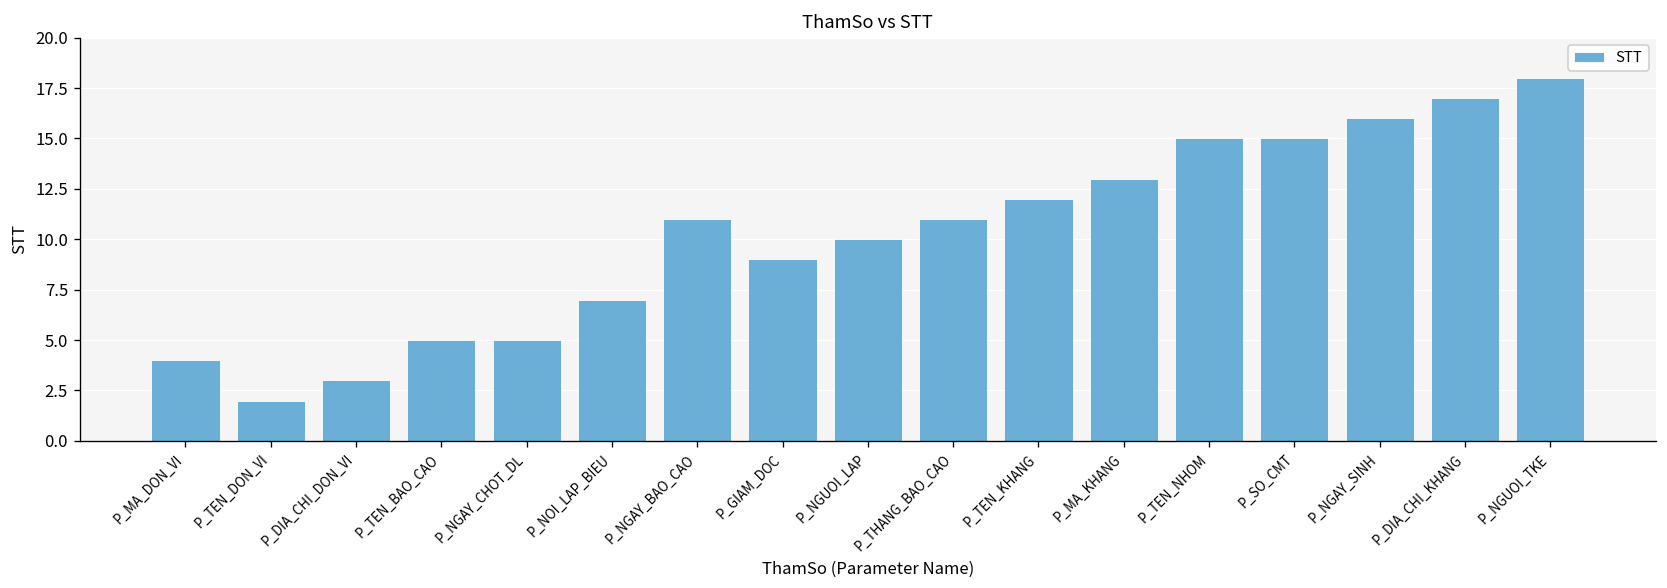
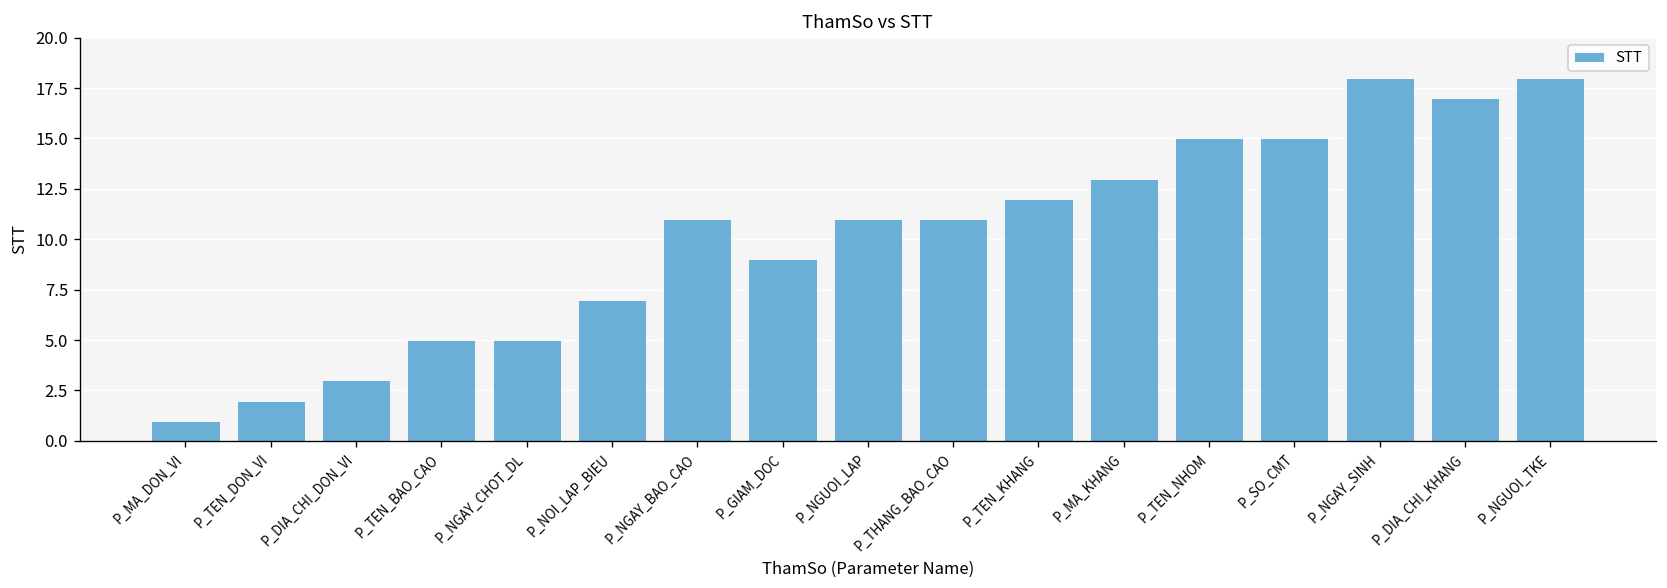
  {
-   "P_MA_DON_VI": 4,
+   "P_MA_DON_VI": 1,
    "P_TEN_DON_VI": 2,
    "P_DIA_CHI_DON_VI": 3,
    "P_TEN_BAO_CAO": 5,
    "P_NGAY_CHOT_DL": 5,
    "P_NOI_LAP_BIEU": 7,
    "P_NGAY_BAO_CAO": 11,
    "P_GIAM_DOC": 9,
-   "P_NGUOI_LAP": 10,
+   "P_NGUOI_LAP": 11,
    "P_THANG_BAO_CAO": 11,
    "P_TEN_KHANG": 12,
    "P_MA_KHANG": 13,
    "P_TEN_NHOM": 15,
    "P_SO_CMT": 15,
-   "P_NGAY_SINH": 16,
+   "P_NGAY_SINH": 18,
    "P_DIA_CHI_KHANG": 17,
    "P_NGUOI_TKE": 18
  }
